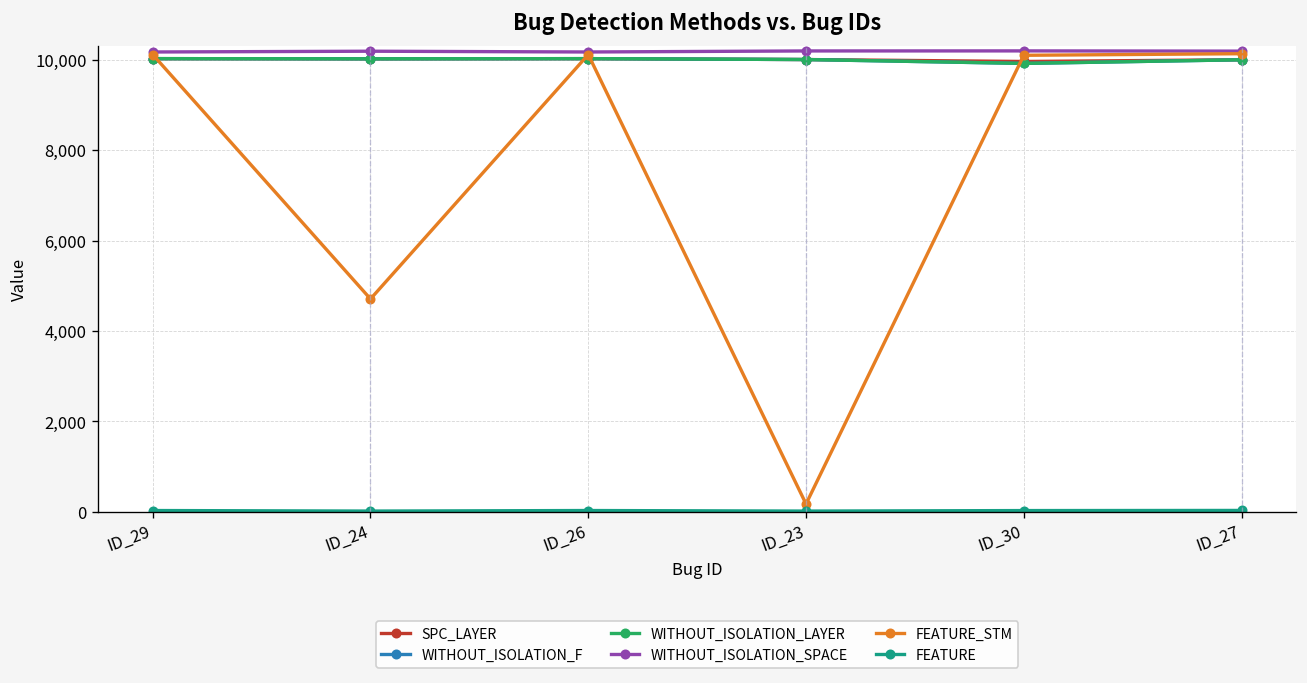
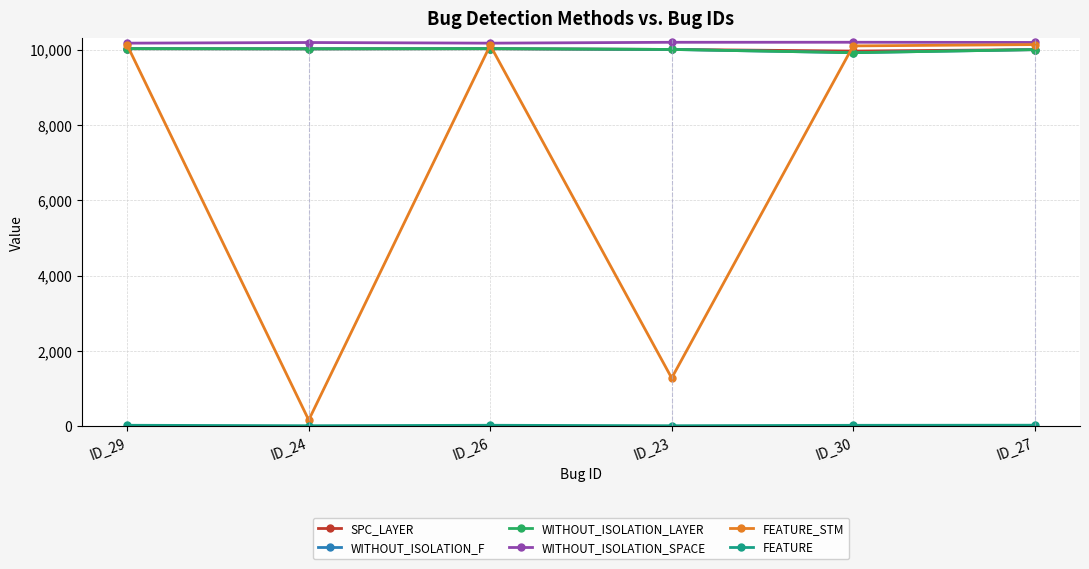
  {
    "WITHOUT_ISOLATION_SPACE": {
      "ID_24": "10,200",
      "ID_23": "10,200",
      "ID_30": "10,200"
    },
    "FEATURE_STM": {
-     "ID_24": "4,700",
-     "ID_23": "200",
+     "ID_24": "200",
+     "ID_23": "1,300",
      "ID_30": "10,100"
    }
  }
